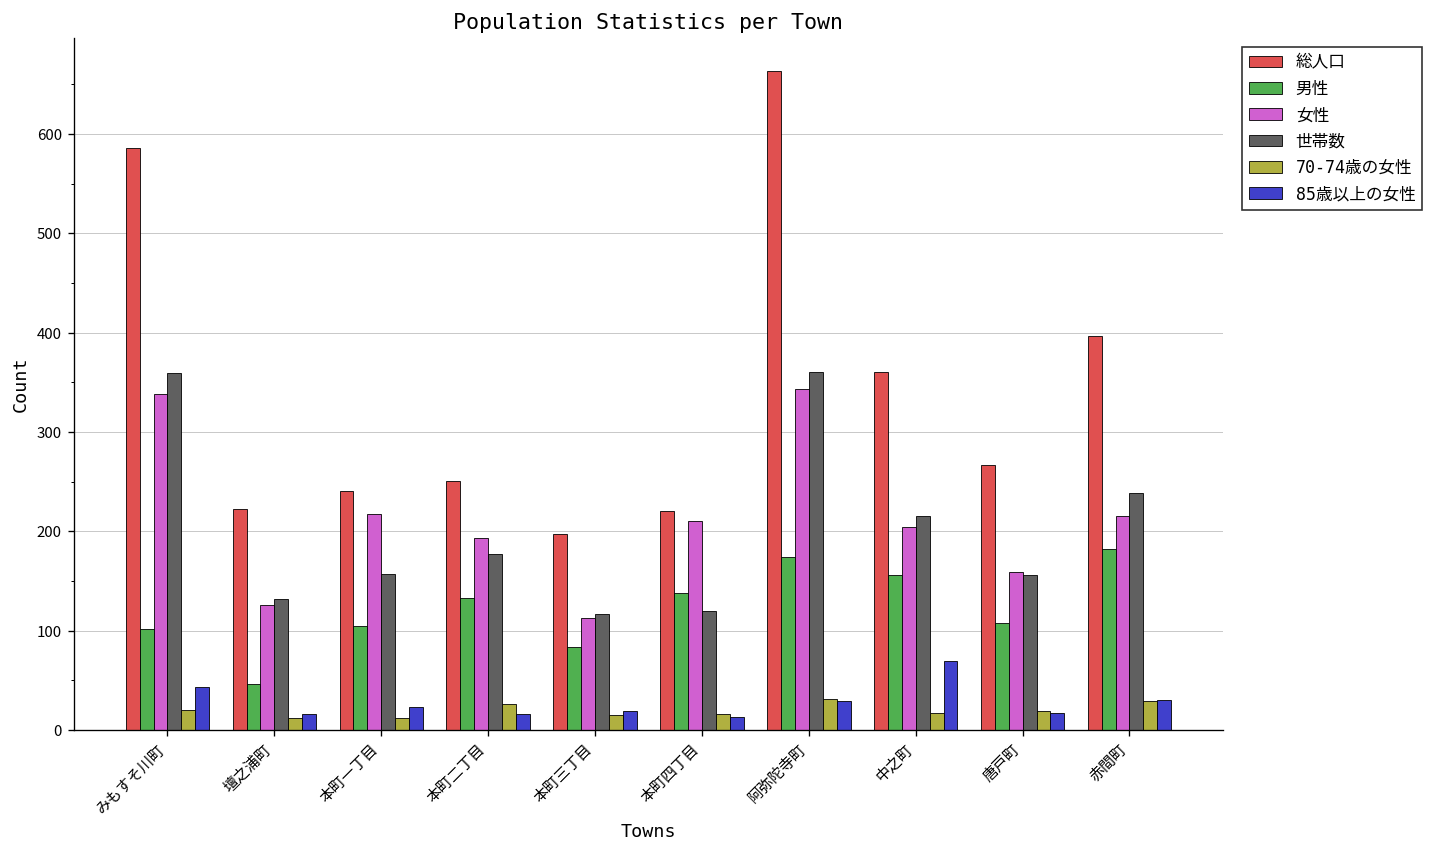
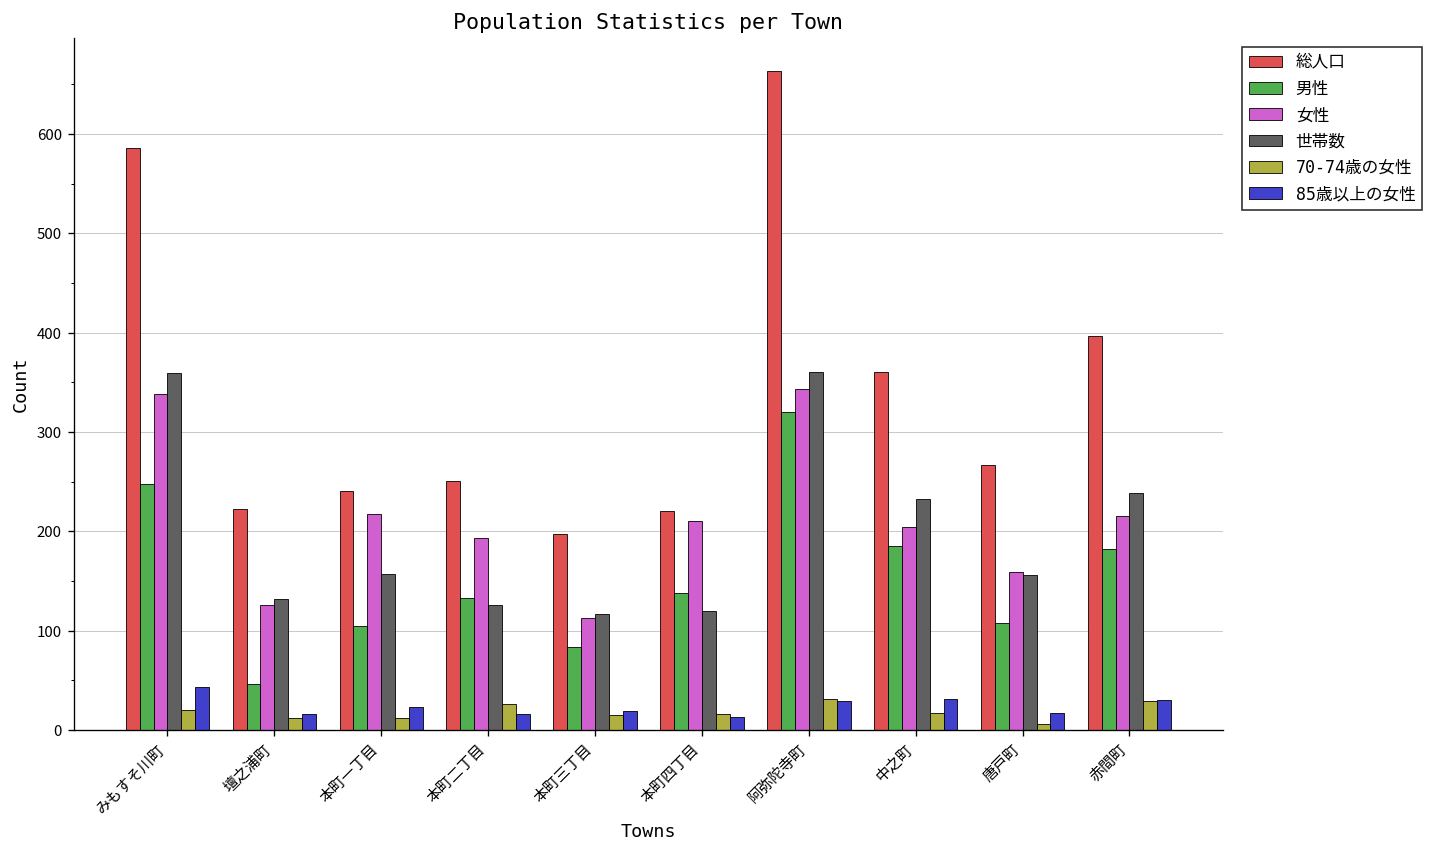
  {
    "総人口": {
      "みもすそ川町": 590,
      "壇之浦町": 220,
      "本町一丁目": 240,
      "本町二丁目": 250,
      "本町三丁目": 200,
      "本町四丁目": 220,
      "阿弥陀寺町": 660,
      "中之町": 360,
      "唐戸町": 270,
      "赤間町": 400
    },
    "男性": {
-     "みもすそ川町": 100,
+     "みもすそ川町": 250,
      "壇之浦町": 50,
      "本町一丁目": 110,
      "本町二丁目": 130,
      "本町三丁目": 80,
      "本町四丁目": 140,
-     "阿弥陀寺町": 170,
-     "中之町": 160,
+     "阿弥陀寺町": 320,
+     "中之町": 190,
      "唐戸町": 110,
      "赤間町": 180
    },
    "女性": {
      "みもすそ川町": 340,
      "壇之浦町": 130,
      "本町一丁目": 220,
      "本町二丁目": 190,
      "本町三丁目": 110,
      "本町四丁目": 210,
      "阿弥陀寺町": 340,
      "中之町": 200,
      "唐戸町": 160,
      "赤間町": 220
    },
    "世帯数": {
      "みもすそ川町": 360,
      "壇之浦町": 130,
      "本町一丁目": 160,
-     "本町二丁目": 180,
+     "本町二丁目": 130,
      "本町三丁目": 120,
      "本町四丁目": 120,
      "阿弥陀寺町": 360,
-     "中之町": 220,
+     "中之町": 230,
      "唐戸町": 160,
      "赤間町": 240
    },
    "70-74歳の女性": {
      "みもすそ川町": 20,
      "壇之浦町": 10,
      "本町一丁目": 10,
      "本町二丁目": 30,
      "本町三丁目": 20,
      "本町四丁目": 20,
      "阿弥陀寺町": 30,
      "中之町": 20,
-     "唐戸町": 20,
+     "唐戸町": 10,
      "赤間町": 30
    },
    "85歳以上の女性": {
      "みもすそ川町": 40,
      "壇之浦町": 20,
      "本町一丁目": 20,
      "本町二丁目": 20,
      "本町三丁目": 20,
      "本町四丁目": 10,
      "阿弥陀寺町": 30,
-     "中之町": 70,
+     "中之町": 30,
      "唐戸町": 20,
      "赤間町": 30
    }
  }
